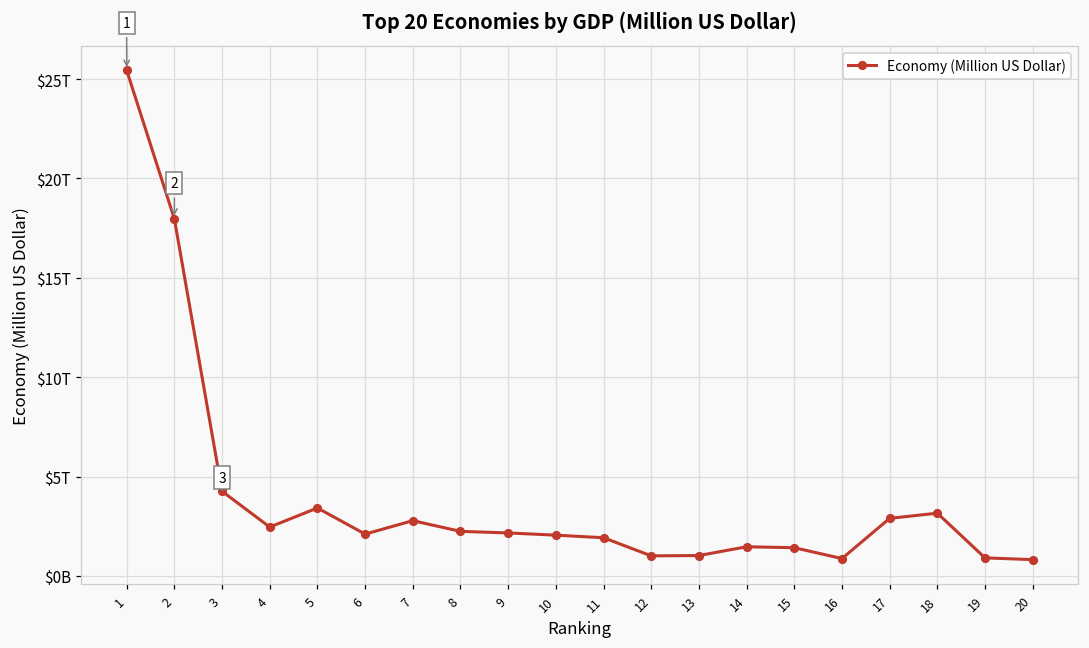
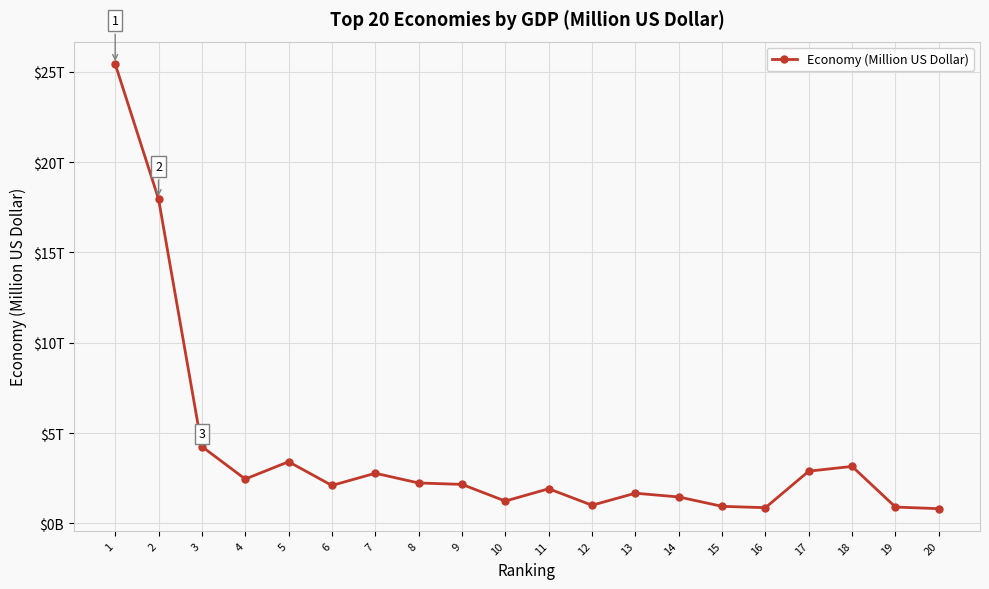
  {
    "4": "$2.5T",
    "5": "$3.4T",
    "6": "$2.1T",
    "7": "$2.8T",
    "8": "$2.2T",
    "9": "$2.2T",
-   "10": "$2.0T",
+   "10": "$1.2T",
    "11": "$1.9T",
    "12": "$1.0T",
-   "13": "$1.0T",
+   "13": "$1.7T",
    "14": "$1.5T",
-   "15": "$1.4T",
+   "15": "$0.9T",
    "16": "$0.9T",
    "17": "$2.9T",
    "18": "$3.2T",
    "19": "$0.9T",
    "20": "$0.8T"
  }
